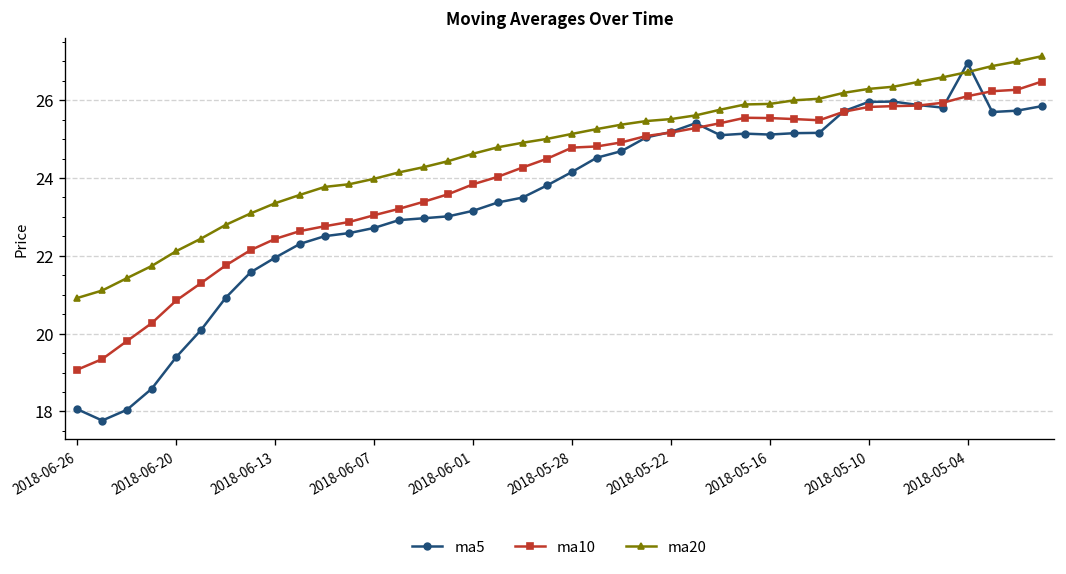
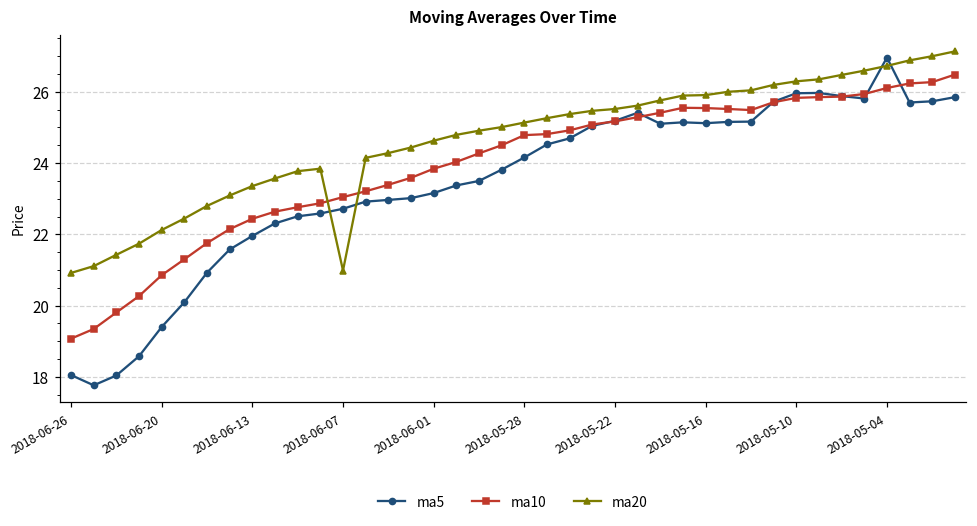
  {
    "ma5": {
      "2018-06-26": 18.1,
      "2018-06-20": 19.4,
      "2018-06-13": 22.0,
      "2018-06-07": 22.7,
      "2018-06-01": 23.2,
      "2018-05-28": 24.2,
      "2018-05-16": 25.1,
      "2018-05-10": 26.0,
      "2018-05-04": 27.0
    },
    "ma10": {
      "2018-06-26": 19.1,
      "2018-06-20": 20.9,
      "2018-06-13": 22.4,
      "2018-06-07": 23.0,
      "2018-06-01": 23.8,
      "2018-05-28": 24.8,
      "2018-05-16": 25.5,
      "2018-05-10": 25.8,
      "2018-05-04": 26.1
    },
    "ma20": {
      "2018-06-26": 20.9,
      "2018-06-20": 22.1,
      "2018-06-13": 23.4,
-     "2018-06-07": 24.0,
+     "2018-06-07": 21.0,
      "2018-06-01": 24.6,
      "2018-05-28": 25.1,
      "2018-05-22": 25.5,
      "2018-05-16": 25.9,
      "2018-05-10": 26.3,
      "2018-05-04": 26.7
    }
  }
